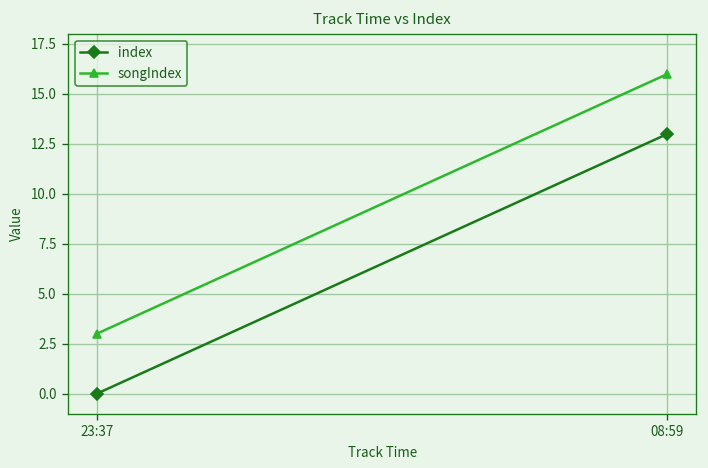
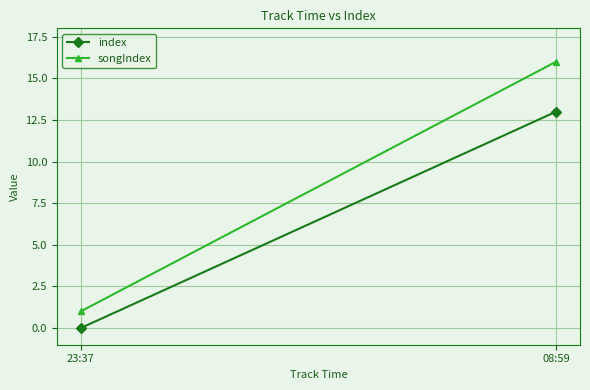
  {
    "index": {
      "23:37": 0,
      "08:59": 13
    },
    "songIndex": {
-     "23:37": 3,
+     "23:37": 1,
      "08:59": 16
    }
  }
